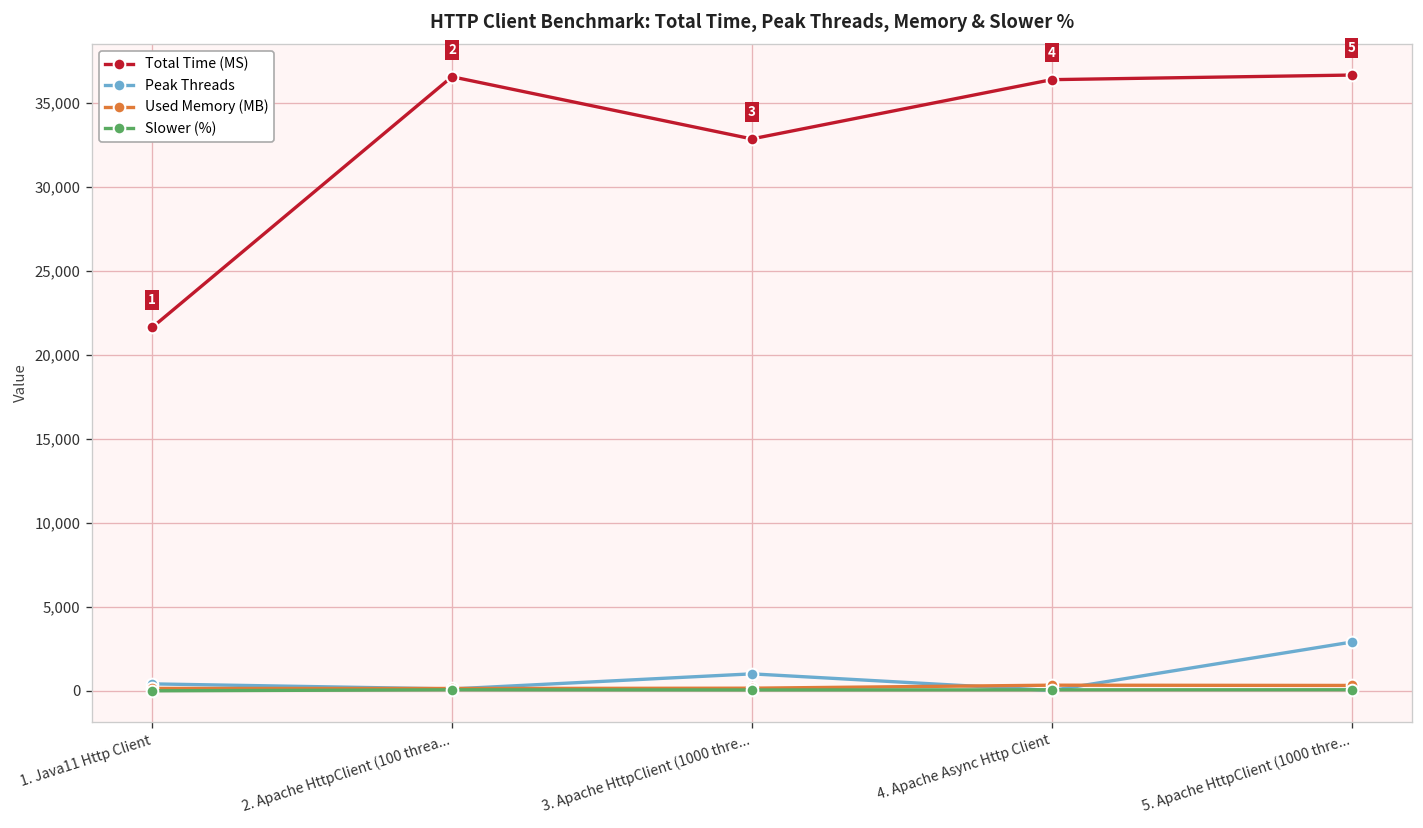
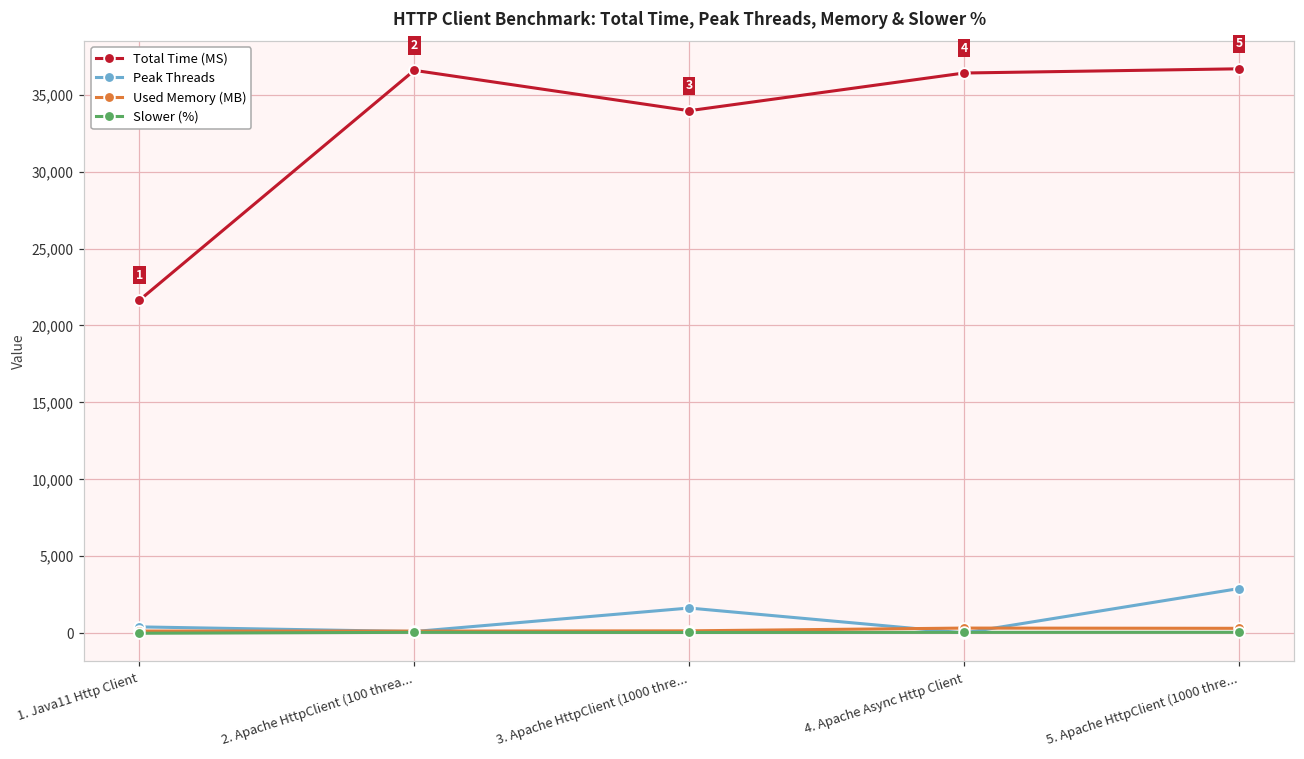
  {
    "Total Time (MS)": {
-     "3. Apache HttpClient (1000 thre...": "32,900"
+     "3. Apache HttpClient (1000 thre...": "34,000"
    },
    "Peak Threads": {
      "1. Java11 Http Client": "400",
-     "3. Apache HttpClient (1000 thre...": "1,000",
+     "3. Apache HttpClient (1000 thre...": "1,600",
      "5. Apache HttpClient (1000 thre...": "2,900"
    },
    "Used Memory (MB)": {
      "4. Apache Async Http Client": "300",
      "5. Apache HttpClient (1000 thre...": "300"
    },
    "Slower (%)": {
      "5. Apache HttpClient (1000 thre...": "100"
    }
  }
